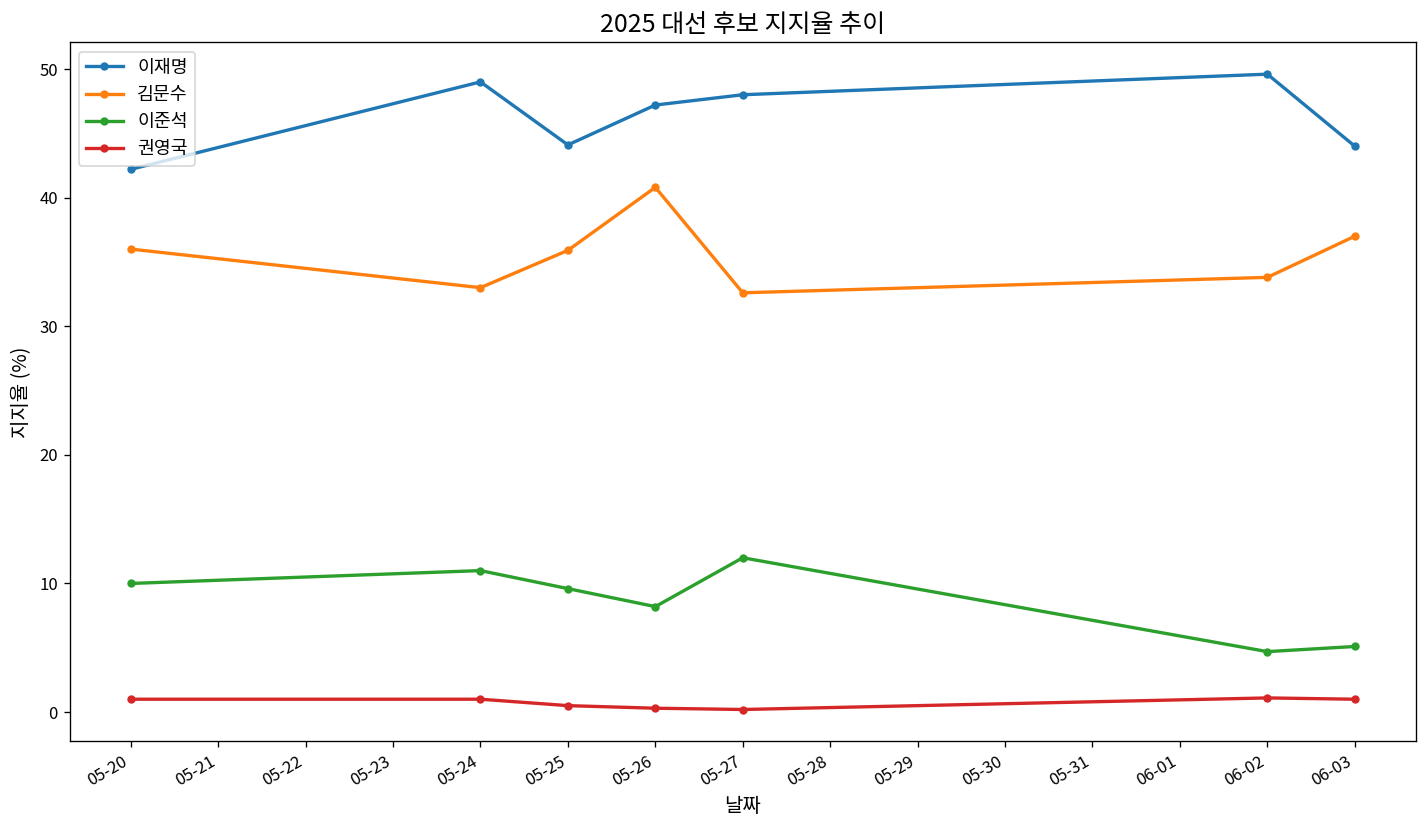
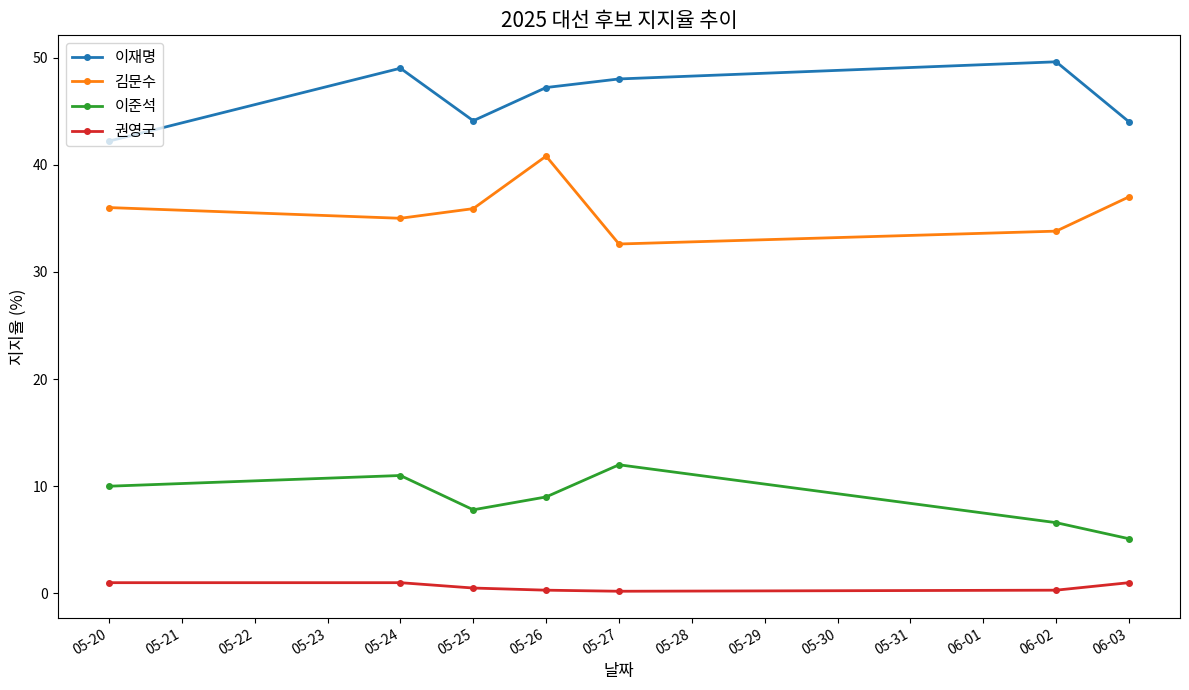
  {
    "이재명": {
      "05-24": 49.0,
      "05-25": 44.1,
      "05-26": 47.2,
      "05-27": 48.0,
      "06-02": 49.6,
      "06-03": 44.0
    },
    "김문수": {
      "05-20": 36,
-     "05-24": 33,
+     "05-24": 35,
      "05-25": 36,
      "05-26": 41,
      "05-27": 32.6,
      "06-02": 34,
      "06-03": 37
    },
    "이준석": {
      "05-20": 10.0,
      "05-24": 11.0,
-     "05-25": 9.6,
-     "05-26": 8.2,
+     "05-25": 7.8,
+     "05-26": 9.0,
      "05-27": 12.0,
-     "06-02": 4.7,
+     "06-02": 6.6,
      "06-03": 5.1
    },
    "권영국": {
      "05-20": 1.0,
      "05-24": 1.0,
      "05-25": 0.5,
      "05-26": 0.3,
      "05-27": 0.2,
-     "06-02": 1.1,
+     "06-02": 0.3,
      "06-03": 1.0
    }
  }
